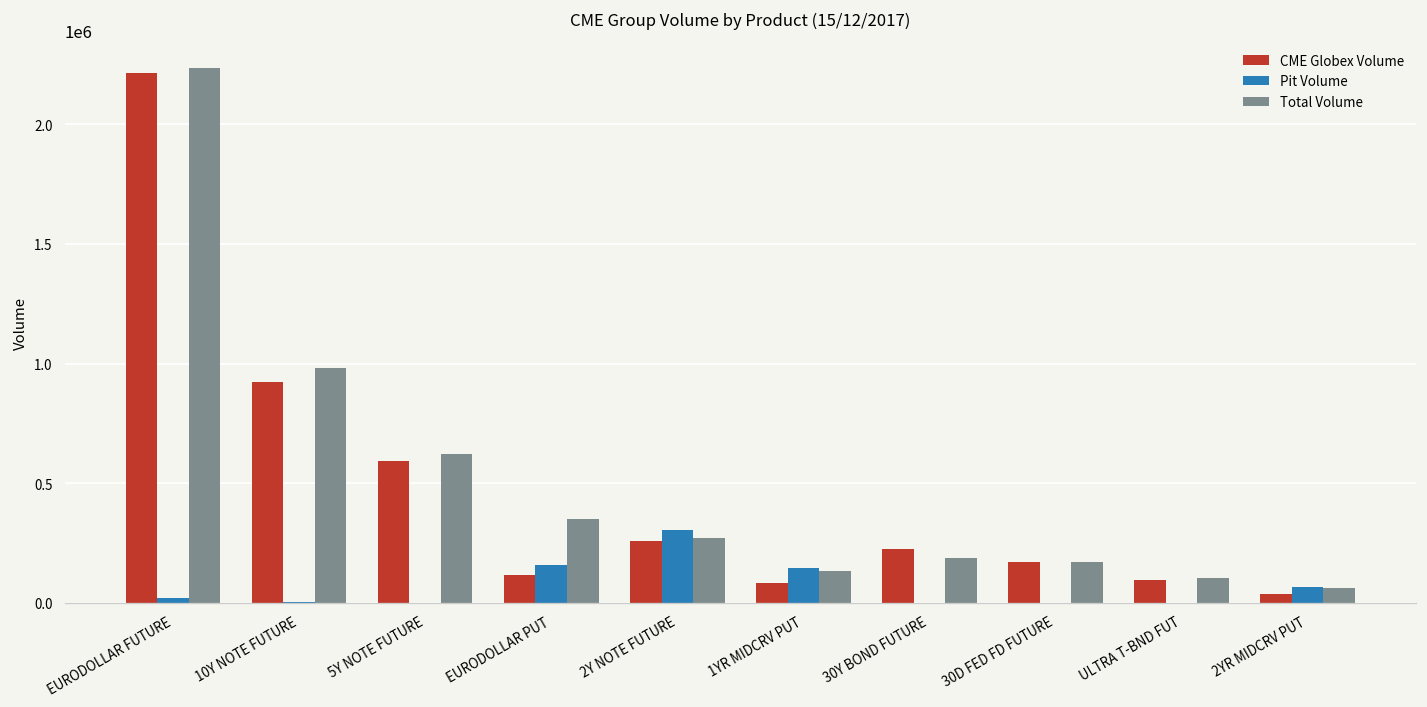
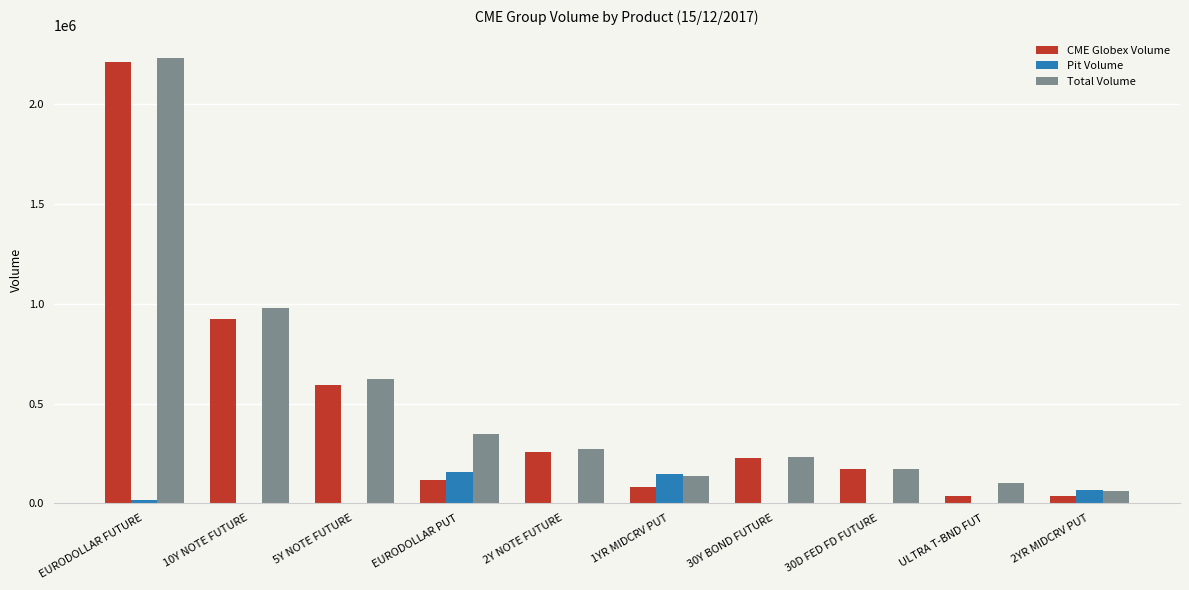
  {
    "CME Globex Volume": {
      "EURODOLLAR FUTURE": 2210000,
      "10Y NOTE FUTURE": 920000,
      "5Y NOTE FUTURE": 590000,
      "EURODOLLAR PUT": 120000,
      "2Y NOTE FUTURE": 260000,
      "1YR MIDCRV PUT": 80000,
      "30Y BOND FUTURE": 230000,
      "30D FED FD FUTURE": 170000,
-     "ULTRA T-BND FUT": 100000,
+     "ULTRA T-BND FUT": 40000,
      "2YR MIDCRV PUT": 40000
    },
    "Pit Volume": {
      "EURODOLLAR FUTURE": 20000,
      "EURODOLLAR PUT": 160000,
-     "2Y NOTE FUTURE": 300000,
+     "2Y NOTE FUTURE": 0,
      "1YR MIDCRV PUT": 150000,
      "30D FED FD FUTURE": 0,
      "ULTRA T-BND FUT": 0,
      "2YR MIDCRV PUT": 70000
    },
    "Total Volume": {
      "EURODOLLAR FUTURE": 2230000,
      "10Y NOTE FUTURE": 980000,
      "5Y NOTE FUTURE": 620000,
      "EURODOLLAR PUT": 350000,
      "2Y NOTE FUTURE": 270000,
      "1YR MIDCRV PUT": 140000,
-     "30Y BOND FUTURE": 190000,
+     "30Y BOND FUTURE": 230000,
      "30D FED FD FUTURE": 170000,
      "ULTRA T-BND FUT": 100000,
      "2YR MIDCRV PUT": 60000
    }
  }
